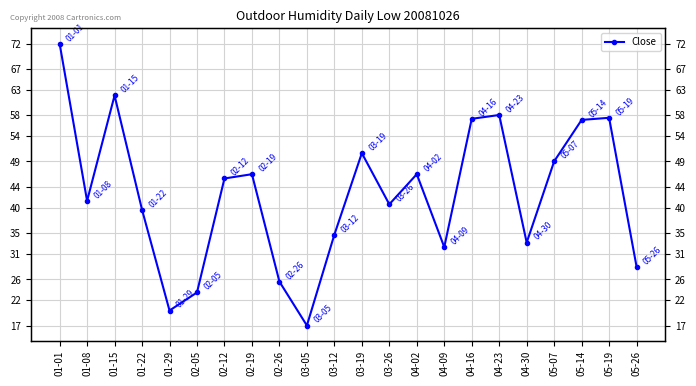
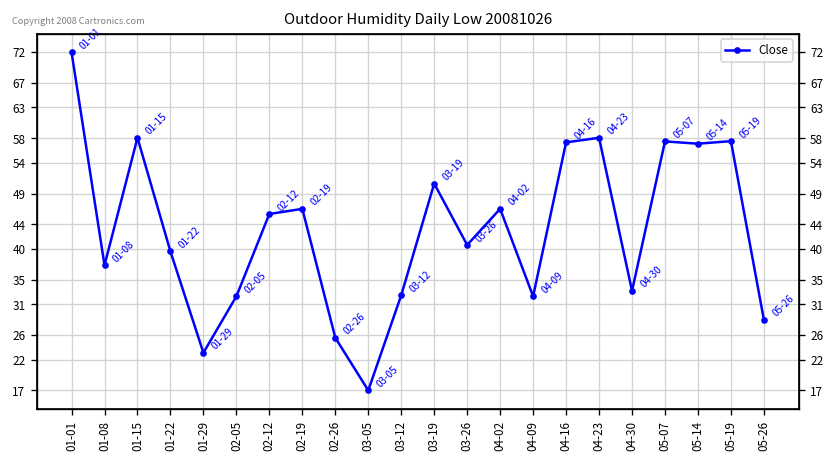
  {
-   "01-08": 41,
-   "01-15": 62,
-   "01-29": 20,
-   "02-05": 23,
+   "01-08": 37,
+   "01-15": 58,
+   "01-29": 23,
+   "02-05": 32,
    "02-12": 46,
-   "03-12": 35,
+   "03-12": 32,
    "04-16": 57,
-   "05-07": 49,
+   "05-07": 57,
    "05-14": 57
  }
